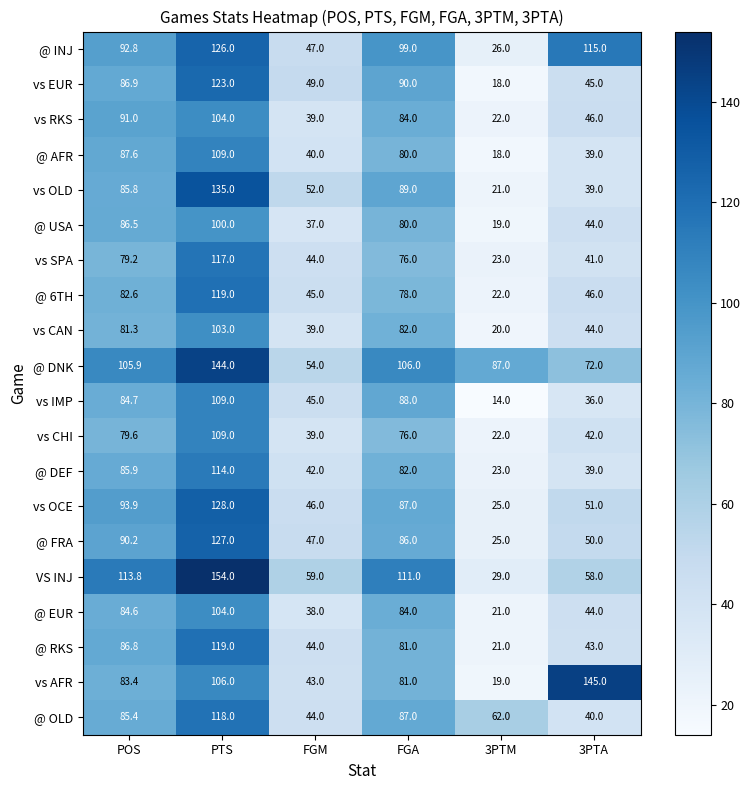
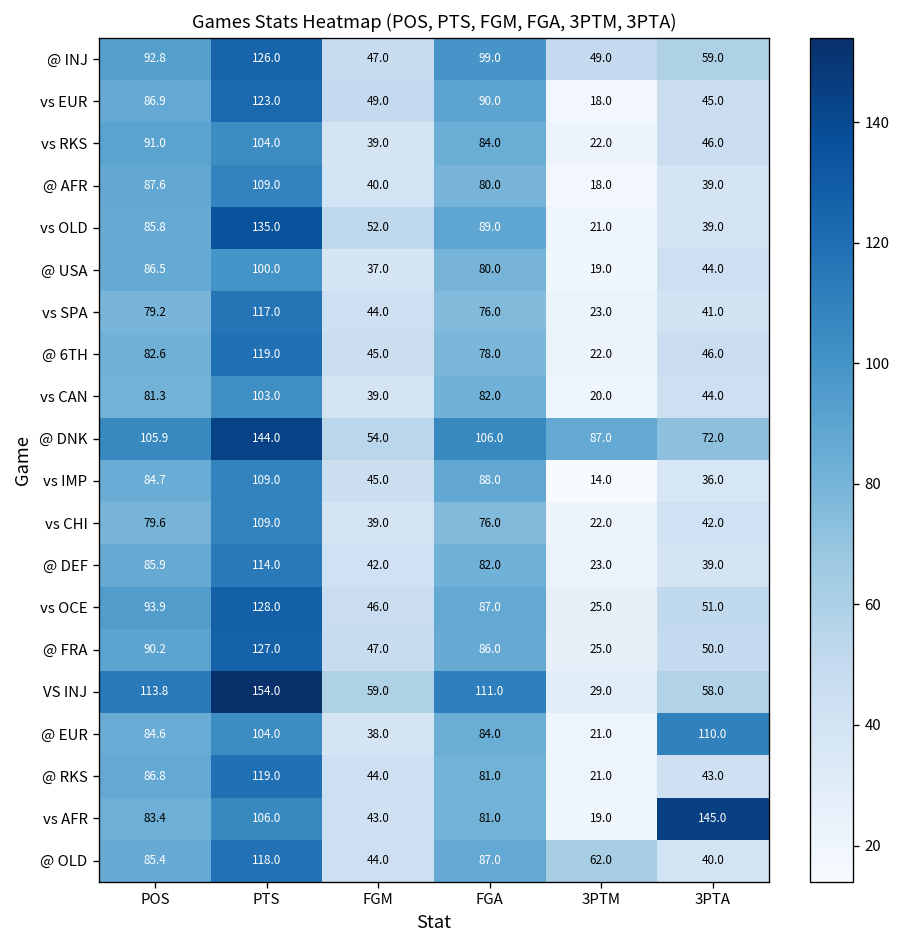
  {
    "@ INJ": {
      "POS": 92.8,
      "PTS": 126.0,
      "FGM": 47.0,
      "FGA": 99.0,
-     "3PTM": 26.0,
-     "3PTA": 115.0
+     "3PTM": 49.0,
+     "3PTA": 59.0
    },
    "vs EUR": {
      "POS": 86.9,
      "PTS": 123.0,
      "FGM": 49.0,
      "FGA": 90.0,
      "3PTM": 18.0,
      "3PTA": 45.0
    },
    "vs RKS": {
      "POS": 91.0,
      "PTS": 104.0,
      "FGM": 39.0,
      "FGA": 84.0,
      "3PTM": 22.0,
      "3PTA": 46.0
    },
    "@ AFR": {
      "POS": 87.6,
      "PTS": 109.0,
      "FGM": 40.0,
      "FGA": 80.0,
      "3PTM": 18.0,
      "3PTA": 39.0
    },
    "vs OLD": {
      "POS": 85.8,
      "PTS": 135.0,
      "FGM": 52.0,
      "FGA": 89.0,
      "3PTM": 21.0,
      "3PTA": 39.0
    },
    "@ USA": {
      "POS": 86.5,
      "PTS": 100.0,
      "FGM": 37.0,
      "FGA": 80.0,
      "3PTM": 19.0,
      "3PTA": 44.0
    },
    "vs SPA": {
      "POS": 79.2,
      "PTS": 117.0,
      "FGM": 44.0,
      "FGA": 76.0,
      "3PTM": 23.0,
      "3PTA": 41.0
    },
    "@ 6TH": {
      "POS": 82.6,
      "PTS": 119.0,
      "FGM": 45.0,
      "FGA": 78.0,
      "3PTM": 22.0,
      "3PTA": 46.0
    },
    "vs CAN": {
      "POS": 81.3,
      "PTS": 103.0,
      "FGM": 39.0,
      "FGA": 82.0,
      "3PTM": 20.0,
      "3PTA": 44.0
    },
    "@ DNK": {
      "POS": 105.9,
      "PTS": 144.0,
      "FGM": 54.0,
      "FGA": 106.0,
      "3PTM": 87.0,
      "3PTA": 72.0
    },
    "vs IMP": {
      "POS": 84.7,
      "PTS": 109.0,
      "FGM": 45.0,
      "FGA": 88.0,
      "3PTM": 14.0,
      "3PTA": 36.0
    },
    "vs CHI": {
      "POS": 79.6,
      "PTS": 109.0,
      "FGM": 39.0,
      "FGA": 76.0,
      "3PTM": 22.0,
      "3PTA": 42.0
    },
    "@ DEF": {
      "POS": 85.9,
      "PTS": 114.0,
      "FGM": 42.0,
      "FGA": 82.0,
      "3PTM": 23.0,
      "3PTA": 39.0
    },
    "vs OCE": {
      "POS": 93.9,
      "PTS": 128.0,
      "FGM": 46.0,
      "FGA": 87.0,
      "3PTM": 25.0,
      "3PTA": 51.0
    },
    "@ FRA": {
      "POS": 90.2,
      "PTS": 127.0,
      "FGM": 47.0,
      "FGA": 86.0,
      "3PTM": 25.0,
      "3PTA": 50.0
    },
    "VS INJ": {
      "POS": 113.8,
      "PTS": 154.0,
      "FGM": 59.0,
      "FGA": 111.0,
      "3PTM": 29.0,
      "3PTA": 58.0
    },
    "@ EUR": {
      "POS": 84.6,
      "PTS": 104.0,
      "FGM": 38.0,
      "FGA": 84.0,
      "3PTM": 21.0,
-     "3PTA": 44.0
+     "3PTA": 110.0
    },
    "@ RKS": {
      "POS": 86.8,
      "PTS": 119.0,
      "FGM": 44.0,
      "FGA": 81.0,
      "3PTM": 21.0,
      "3PTA": 43.0
    },
    "vs AFR": {
      "POS": 83.4,
      "PTS": 106.0,
      "FGM": 43.0,
      "FGA": 81.0,
      "3PTM": 19.0,
      "3PTA": 145.0
    },
    "@ OLD": {
      "POS": 85.4,
      "PTS": 118.0,
      "FGM": 44.0,
      "FGA": 87.0,
      "3PTM": 62.0,
      "3PTA": 40.0
    }
  }
